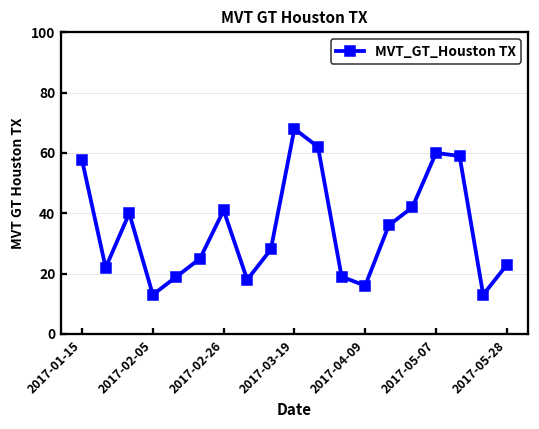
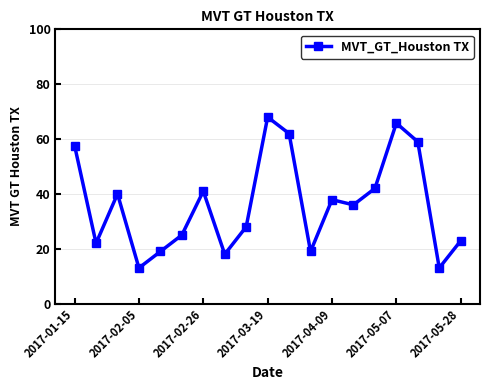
  {
    "2017-01-15": 58,
    "2017-02-05": 13,
    "2017-02-26": 41,
    "2017-03-19": 68,
-   "2017-04-09": 16,
-   "2017-05-07": 60,
+   "2017-04-09": 38,
+   "2017-05-07": 66,
    "2017-05-28": 23
  }
